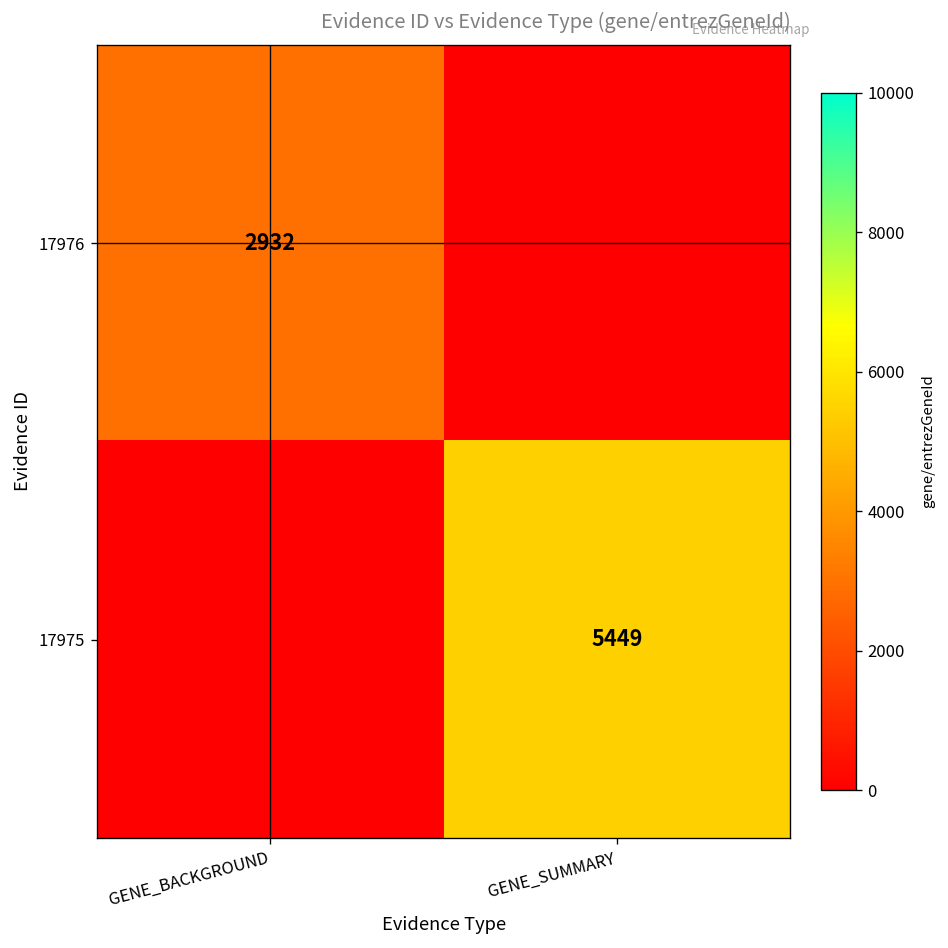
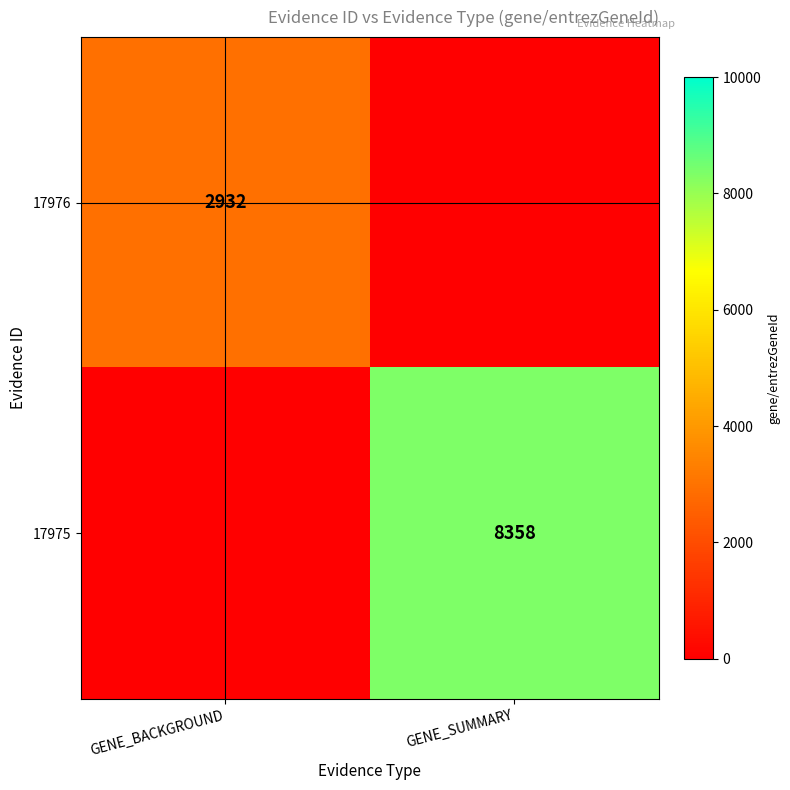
  {
    "17976": {
      "GENE_BACKGROUND": 2932
    },
    "17975": {
-     "GENE_SUMMARY": 5449
+     "GENE_SUMMARY": 8358
    }
  }
